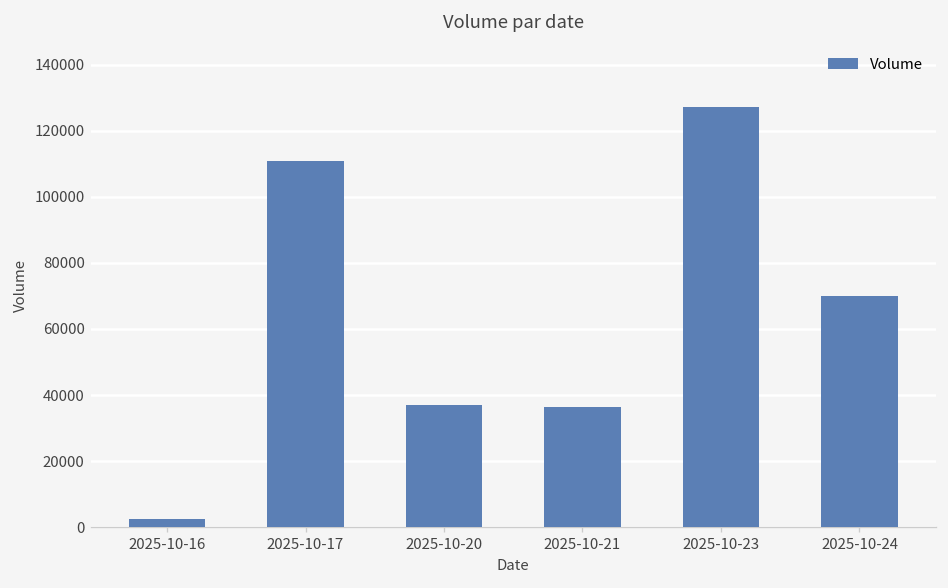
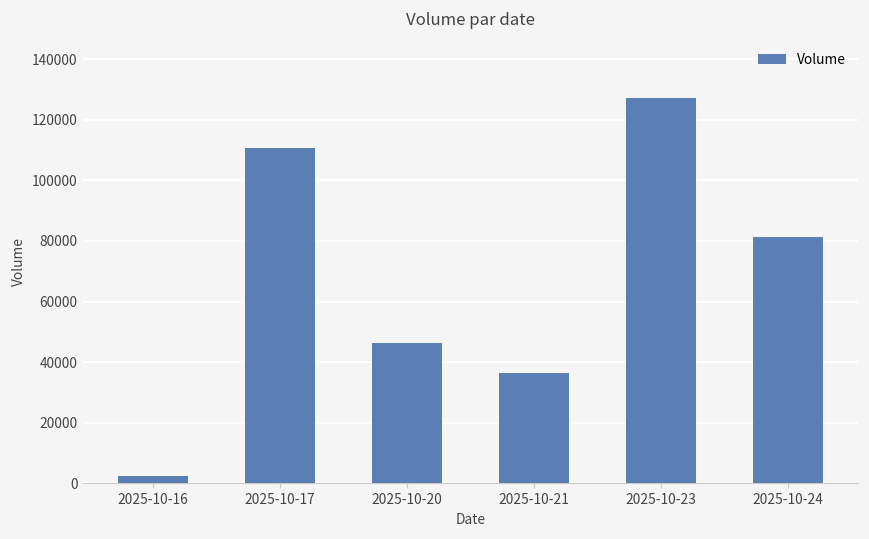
  {
    "2025-10-16": 2000,
    "2025-10-17": 111000,
-   "2025-10-20": 37000,
+   "2025-10-20": 46000,
    "2025-10-21": 36000,
    "2025-10-23": 127000,
-   "2025-10-24": 70000
+   "2025-10-24": 81000
  }
